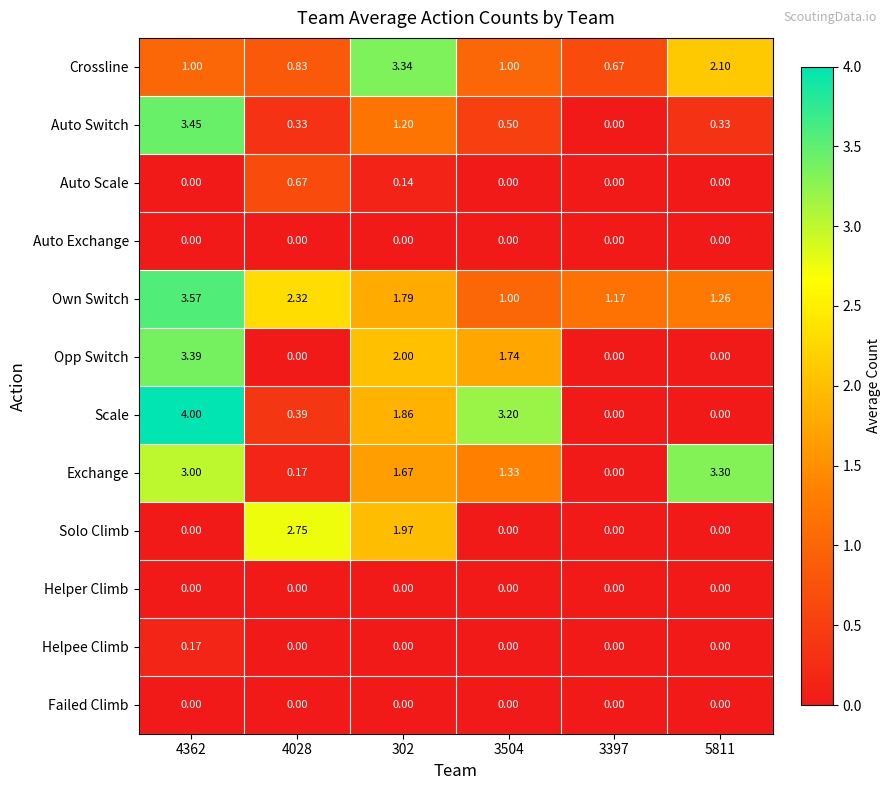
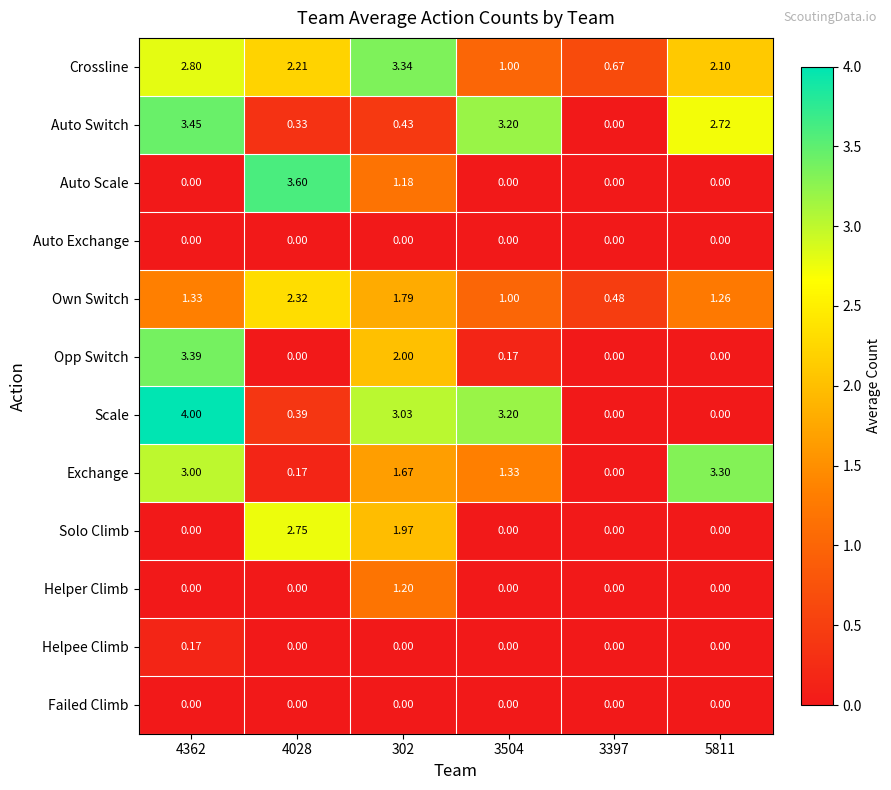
  {
    "Crossline": {
-     "4362": 1.00,
-     "4028": 0.83,
+     "4362": 2.80,
+     "4028": 2.21,
      "302": 3.34,
      "3504": 1.00,
      "3397": 0.67,
      "5811": 2.10
    },
    "Auto Switch": {
      "4362": 3.45,
      "4028": 0.33,
-     "302": 1.20,
-     "3504": 0.50,
+     "302": 0.43,
+     "3504": 3.20,
      "3397": 0.00,
-     "5811": 0.33
+     "5811": 2.72
    },
    "Auto Scale": {
      "4362": 0.00,
-     "4028": 0.67,
-     "302": 0.14,
+     "4028": 3.60,
+     "302": 1.18,
      "3504": 0.00,
      "3397": 0.00,
      "5811": 0.00
    },
    "Auto Exchange": {
      "4362": 0.00,
      "4028": 0.00,
      "302": 0.00,
      "3504": 0.00,
      "3397": 0.00,
      "5811": 0.00
    },
    "Own Switch": {
-     "4362": 3.57,
+     "4362": 1.33,
      "4028": 2.32,
      "302": 1.79,
      "3504": 1.00,
-     "3397": 1.17,
+     "3397": 0.48,
      "5811": 1.26
    },
    "Opp Switch": {
      "4362": 3.39,
      "4028": 0.00,
      "302": 2.00,
-     "3504": 1.74,
+     "3504": 0.17,
      "3397": 0.00,
      "5811": 0.00
    },
    "Scale": {
      "4362": 4.00,
      "4028": 0.39,
-     "302": 1.86,
+     "302": 3.03,
      "3504": 3.20,
      "3397": 0.00,
      "5811": 0.00
    },
    "Exchange": {
      "4362": 3.00,
      "4028": 0.17,
      "302": 1.67,
      "3504": 1.33,
      "3397": 0.00,
      "5811": 3.30
    },
    "Solo Climb": {
      "4362": 0.00,
      "4028": 2.75,
      "302": 1.97,
      "3504": 0.00,
      "3397": 0.00,
      "5811": 0.00
    },
    "Helper Climb": {
      "4362": 0.00,
      "4028": 0.00,
-     "302": 0.00,
+     "302": 1.20,
      "3504": 0.00,
      "3397": 0.00,
      "5811": 0.00
    },
    "Helpee Climb": {
      "4362": 0.17,
      "4028": 0.00,
      "302": 0.00,
      "3504": 0.00,
      "3397": 0.00,
      "5811": 0.00
    },
    "Failed Climb": {
      "4362": 0.00,
      "4028": 0.00,
      "302": 0.00,
      "3504": 0.00,
      "3397": 0.00,
      "5811": 0.00
    }
  }
